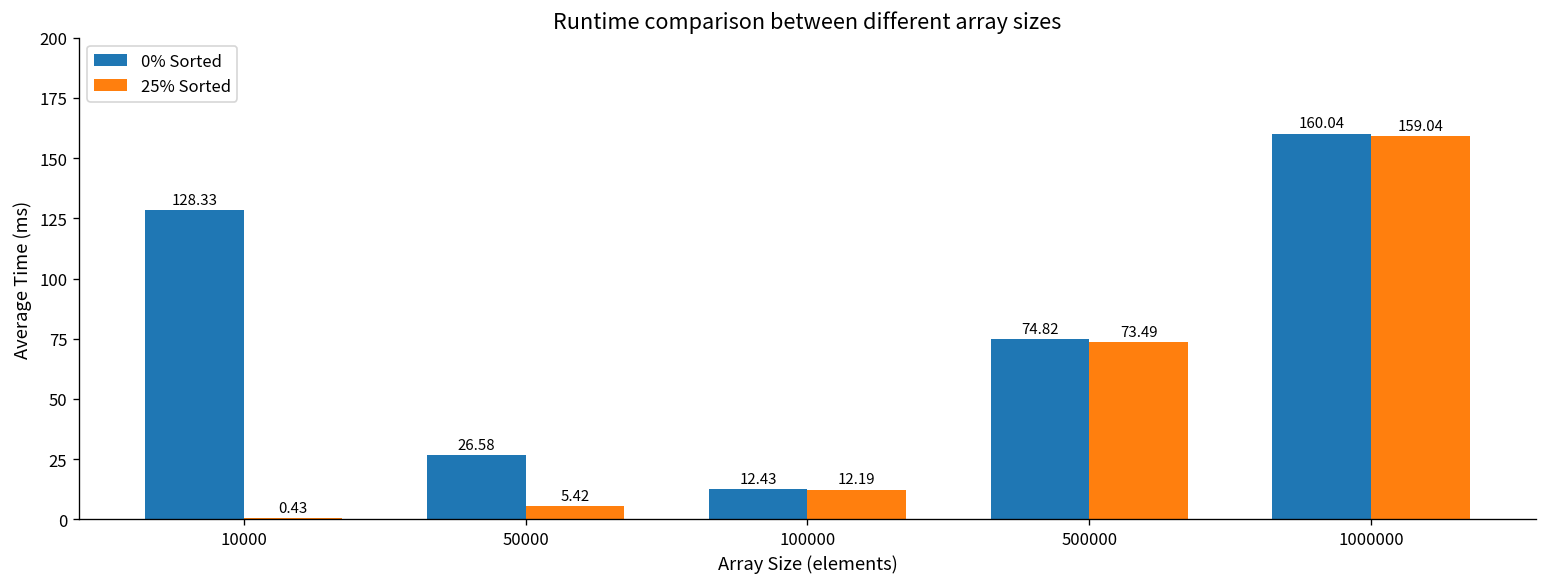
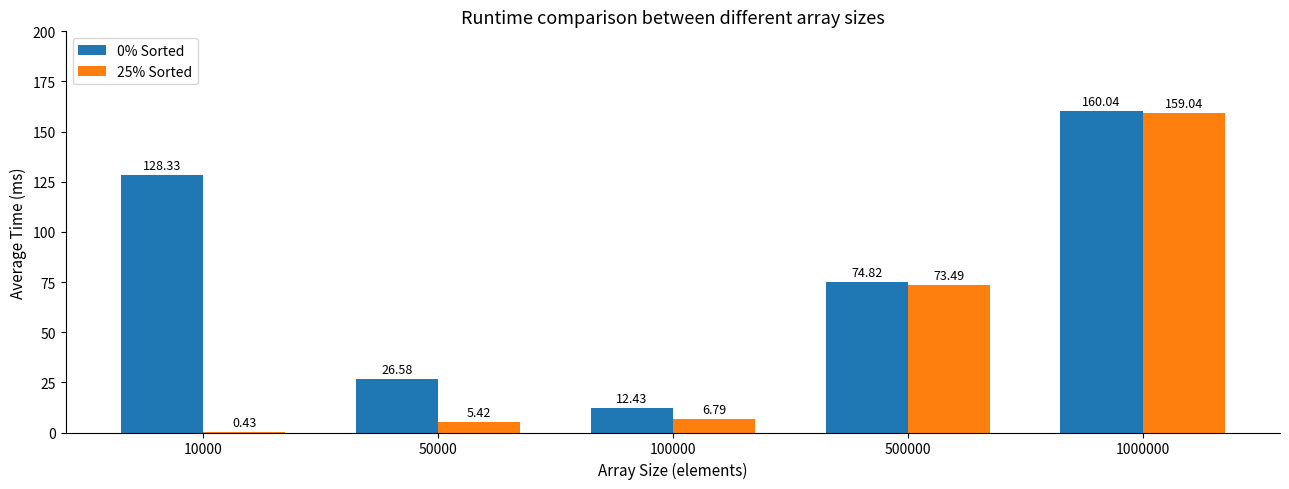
  {
    "0% Sorted": {
      "10000": 128.33,
      "50000": 26.58,
      "100000": 12.43,
      "500000": 74.82,
      "1000000": 160.04
    },
    "25% Sorted": {
      "10000": 0.43,
      "50000": 5.42,
-     "100000": 12.19,
+     "100000": 6.79,
      "500000": 73.49,
      "1000000": 159.04
    }
  }
